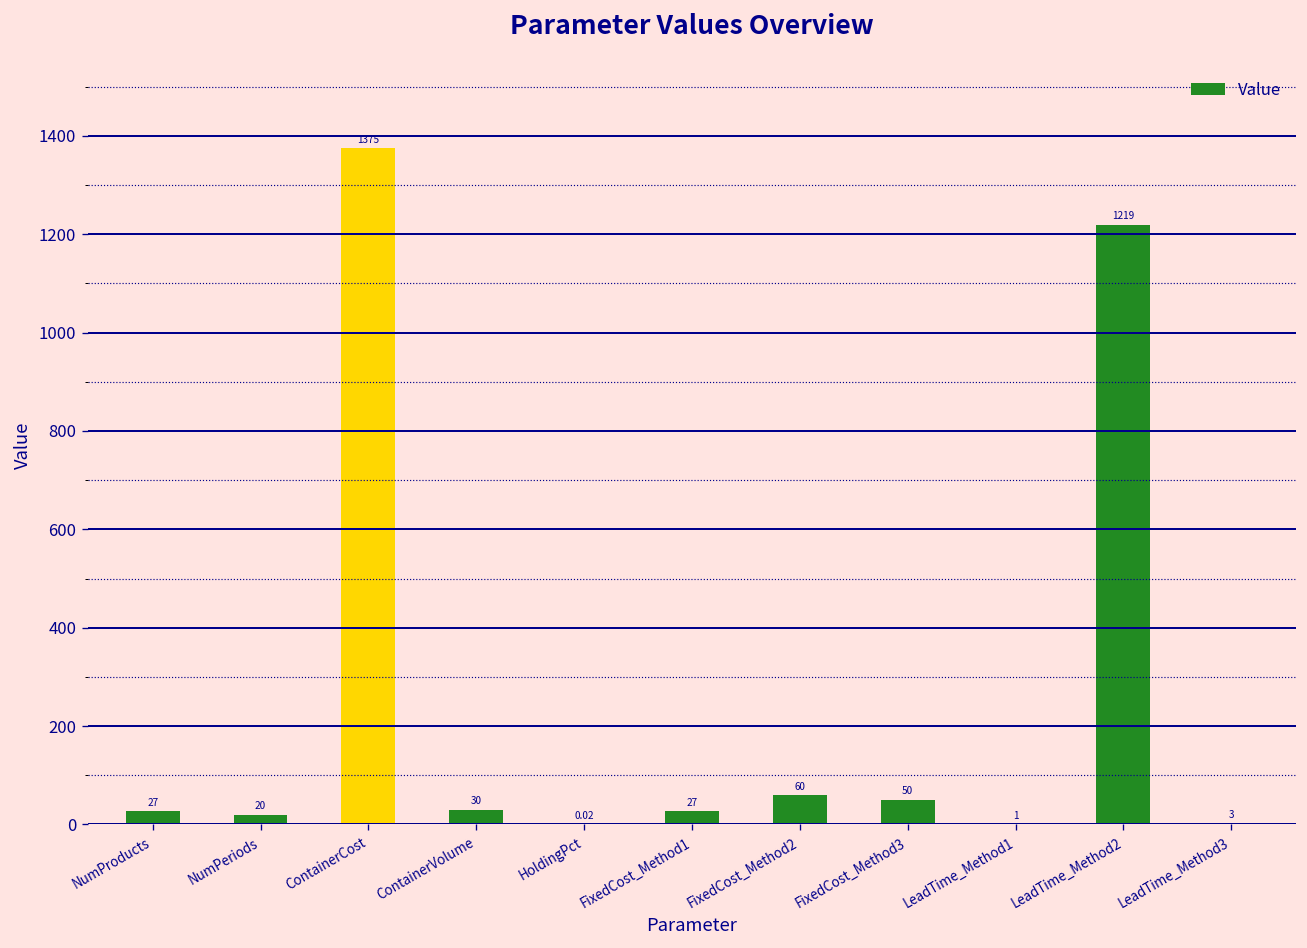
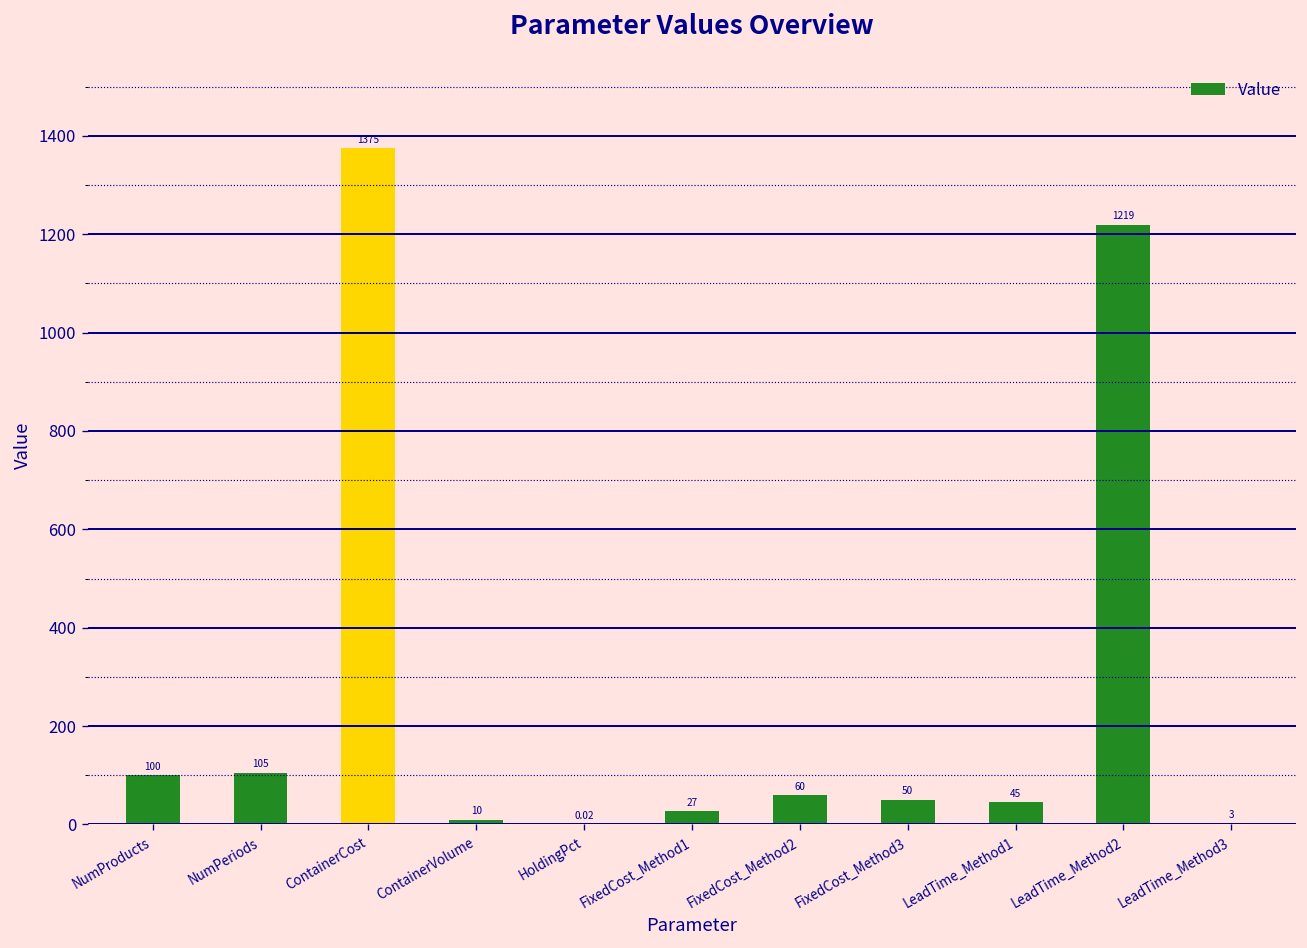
  {
-   "NumProducts": 27,
-   "NumPeriods": 20,
+   "NumProducts": 100,
+   "NumPeriods": 105,
    "ContainerCost": 1375,
-   "ContainerVolume": 30,
+   "ContainerVolume": 10,
    "HoldingPct": 0.02,
    "FixedCost_Method1": 27,
    "FixedCost_Method2": 60,
    "FixedCost_Method3": 50,
-   "LeadTime_Method1": 1,
+   "LeadTime_Method1": 45,
    "LeadTime_Method2": 1219,
    "LeadTime_Method3": 3
  }
